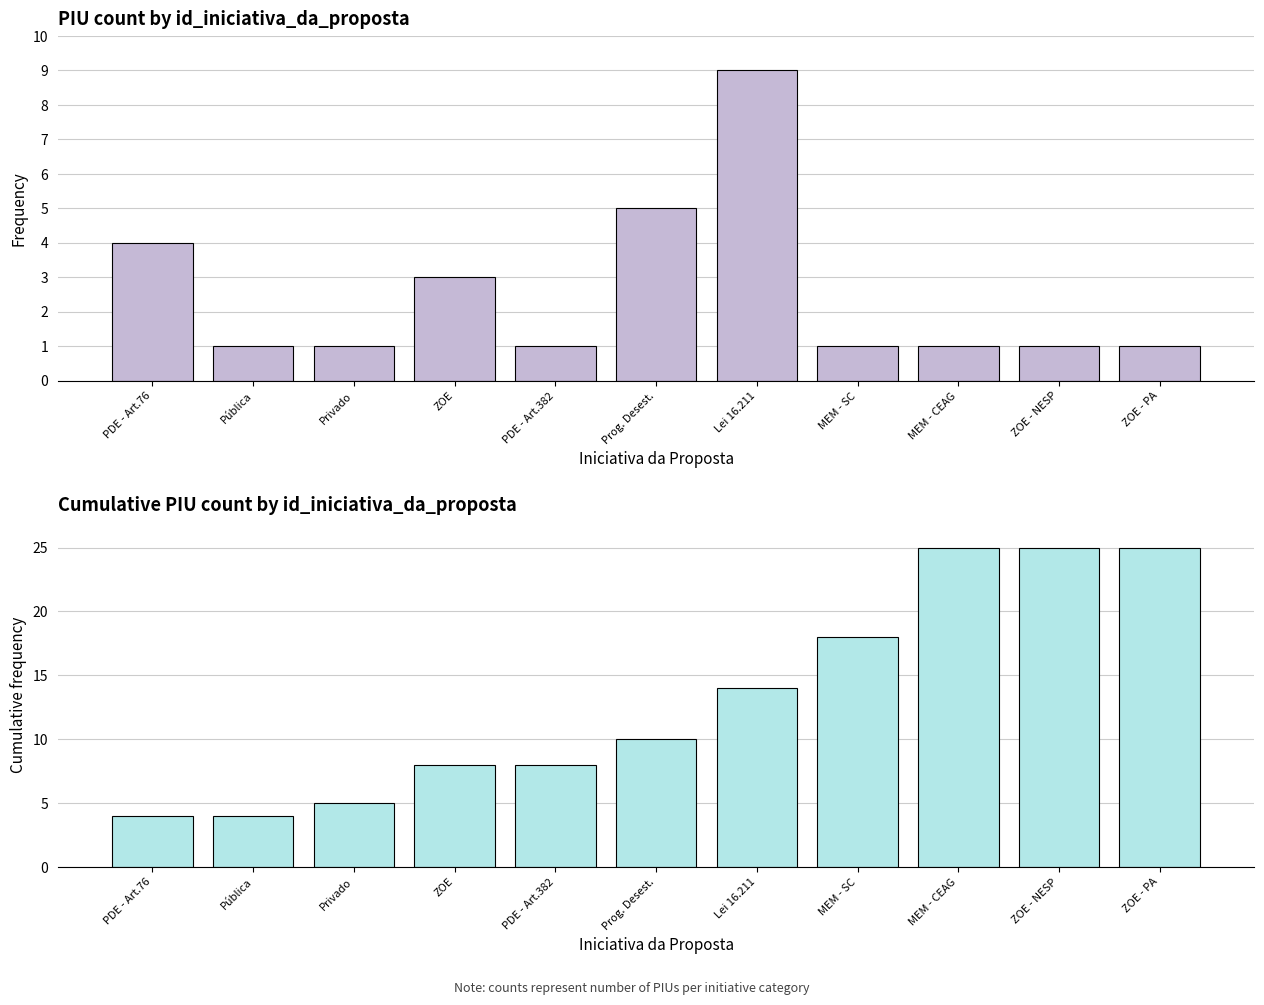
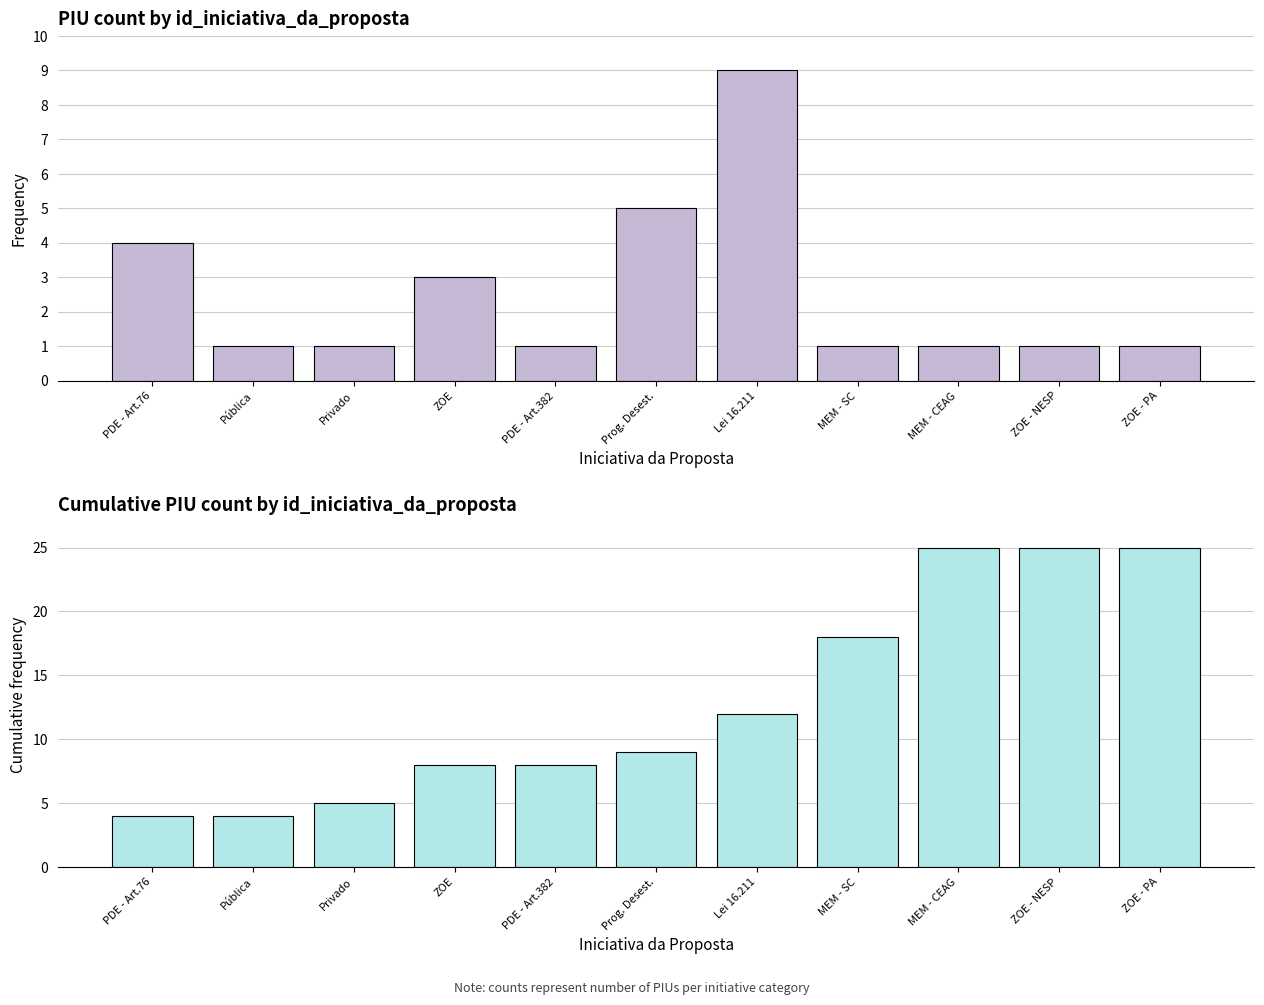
  {
    "PIU count by id_iniciativa_da_proposta": {
      "PDE - Art.76": 4.0,
      "Pública": 1.0,
      "Privado": 1.0,
      "ZOE": 3.0,
      "PDE - Art.382": 1.0,
      "Prog. Desest.": 5.0,
      "Lei 16.211": 9.0,
      "MEM - SC": 1.0,
      "MEM - CEAG": 1.0,
      "ZOE - NESP": 1.0,
      "ZOE - PA": 1.0
    },
    "Cumulative PIU count by id_iniciativa_da_proposta": {
      "PDE - Art.76": 4,
      "Pública": 4,
      "Privado": 5,
      "ZOE": 8,
      "PDE - Art.382": 8,
-     "Prog. Desest.": 10,
-     "Lei 16.211": 14,
+     "Prog. Desest.": 9,
+     "Lei 16.211": 12,
      "MEM - SC": 18,
      "MEM - CEAG": 25,
      "ZOE - NESP": 25,
      "ZOE - PA": 25
    }
  }
